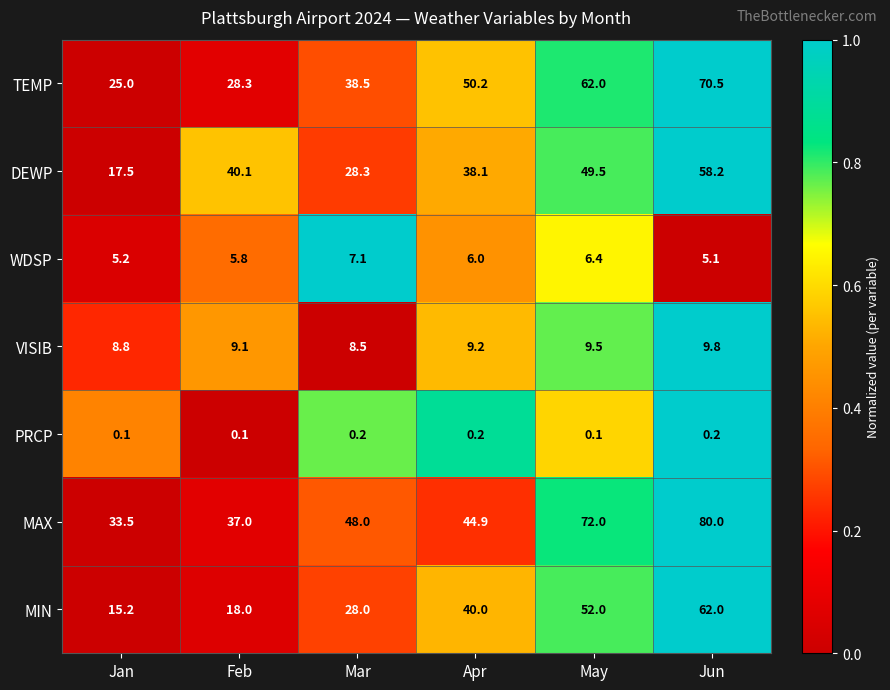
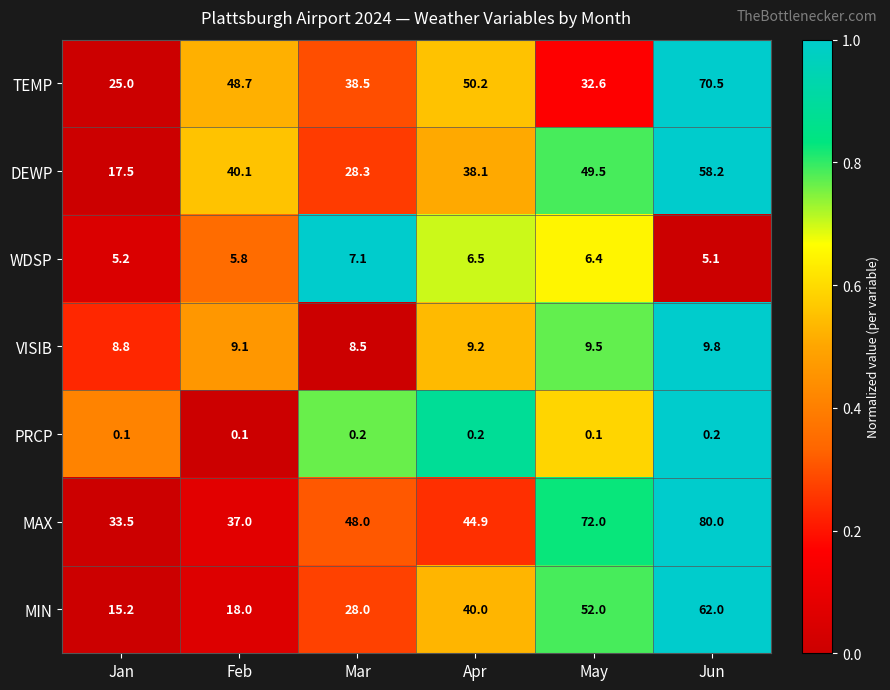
  {
    "TEMP": {
      "Jan": 25.0,
-     "Feb": 28.3,
+     "Feb": 48.7,
      "Mar": 38.5,
      "Apr": 50.2,
-     "May": 62.0,
+     "May": 32.6,
      "Jun": 70.5
    },
    "DEWP": {
      "Jan": 17.5,
      "Feb": 40.1,
      "Mar": 28.3,
      "Apr": 38.1,
      "May": 49.5,
      "Jun": 58.2
    },
    "WDSP": {
      "Jan": 5.2,
      "Feb": 5.8,
      "Mar": 7.1,
-     "Apr": 6.0,
+     "Apr": 6.5,
      "May": 6.4,
      "Jun": 5.1
    },
    "VISIB": {
      "Jan": 8.8,
      "Feb": 9.1,
      "Mar": 8.5,
      "Apr": 9.2,
      "May": 9.5,
      "Jun": 9.8
    },
    "PRCP": {
      "Jan": 0.1,
      "Feb": 0.1,
      "Mar": 0.2,
      "Apr": 0.2,
      "May": 0.1,
      "Jun": 0.2
    },
    "MAX": {
      "Jan": 33.5,
      "Feb": 37.0,
      "Mar": 48.0,
      "Apr": 44.9,
      "May": 72.0,
      "Jun": 80.0
    },
    "MIN": {
      "Jan": 15.2,
      "Feb": 18.0,
      "Mar": 28.0,
      "Apr": 40.0,
      "May": 52.0,
      "Jun": 62.0
    }
  }
